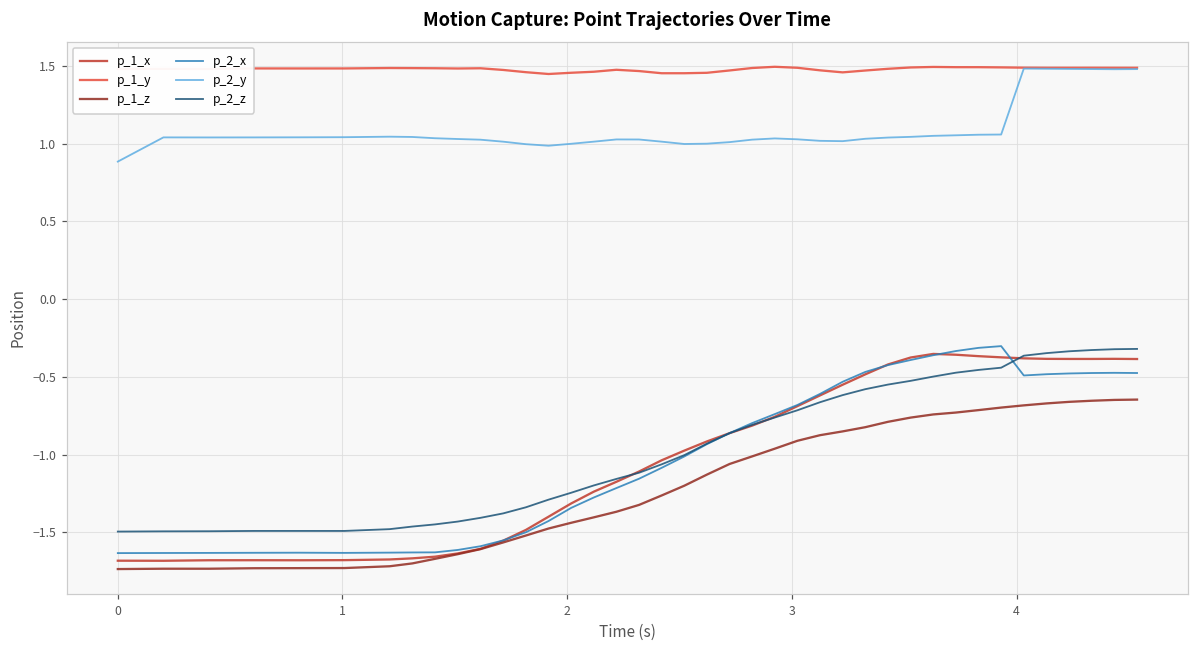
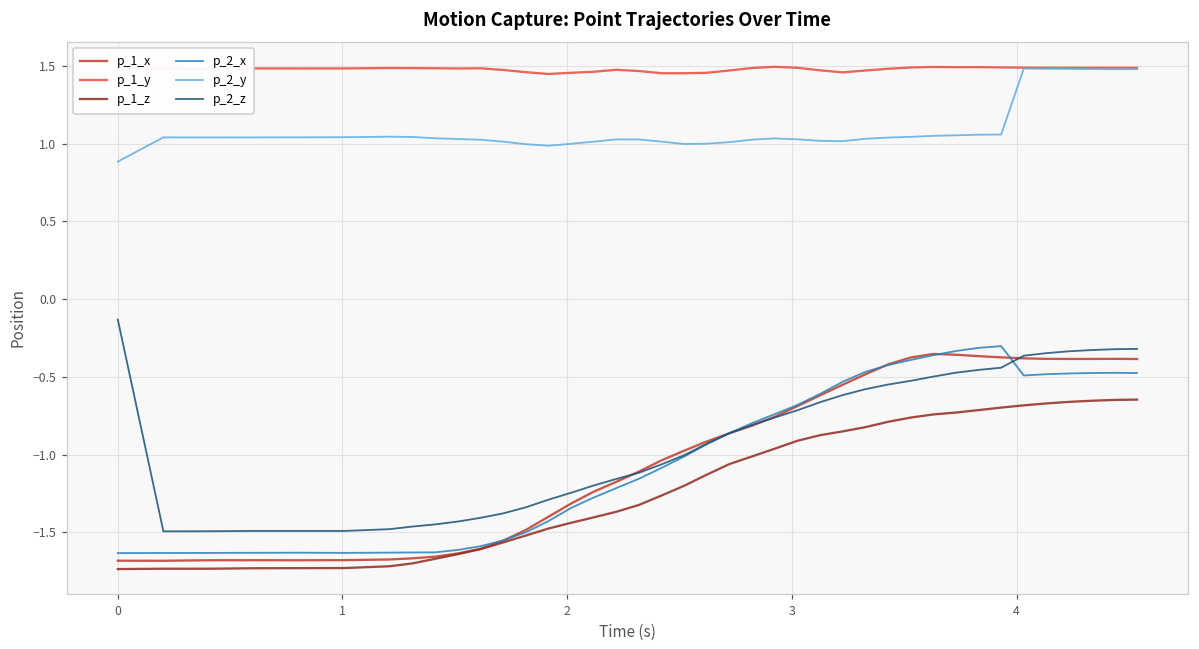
  {
    "p_2_x": {
      "0": -1.63
    },
    "p_2_y": {
      "0": 0.88
    },
    "p_2_z": {
-     "0": -1.49
+     "0": -0.13
    }
  }
